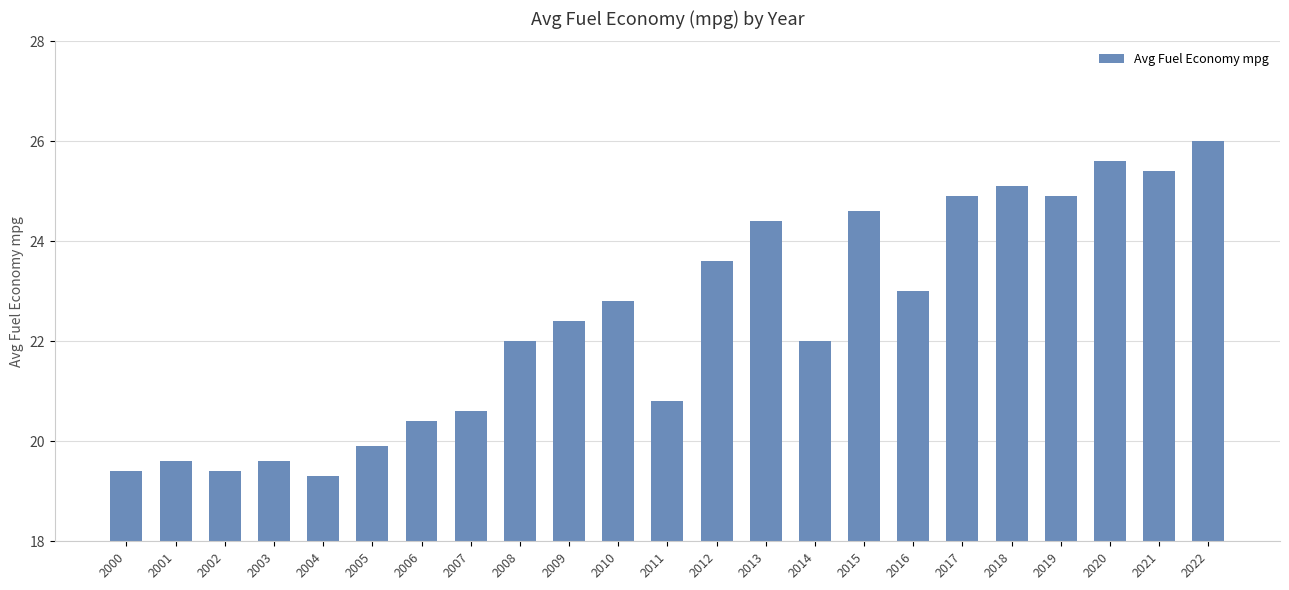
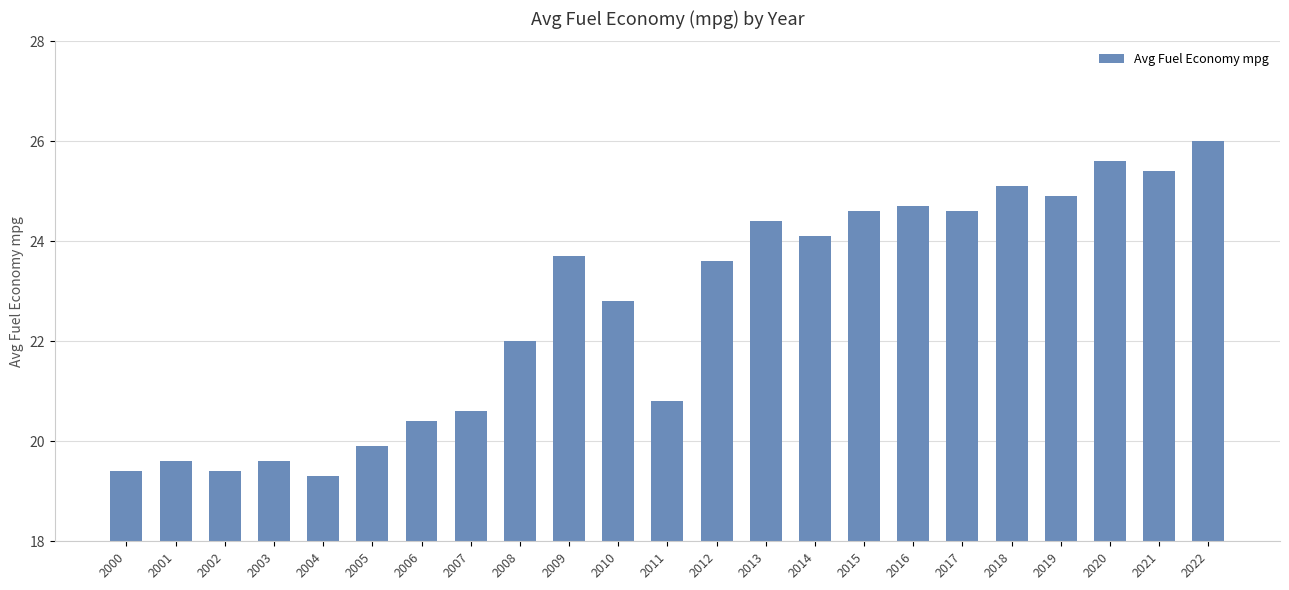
  {
    "2000": 19.4,
    "2001": 19.6,
    "2002": 19.4,
    "2003": 19.6,
    "2004": 19.3,
    "2005": 19.9,
    "2006": 20.4,
    "2007": 20.6,
    "2008": 22.0,
-   "2009": 22.4,
+   "2009": 23.7,
    "2010": 22.8,
    "2011": 20.8,
    "2012": 23.6,
    "2013": 24.4,
-   "2014": 22.0,
+   "2014": 24.1,
    "2015": 24.6,
-   "2016": 23.0,
-   "2017": 24.9,
+   "2016": 24.7,
+   "2017": 24.6,
    "2018": 25.1,
    "2019": 24.9,
    "2020": 25.6,
    "2021": 25.4,
    "2022": 26.0
  }
